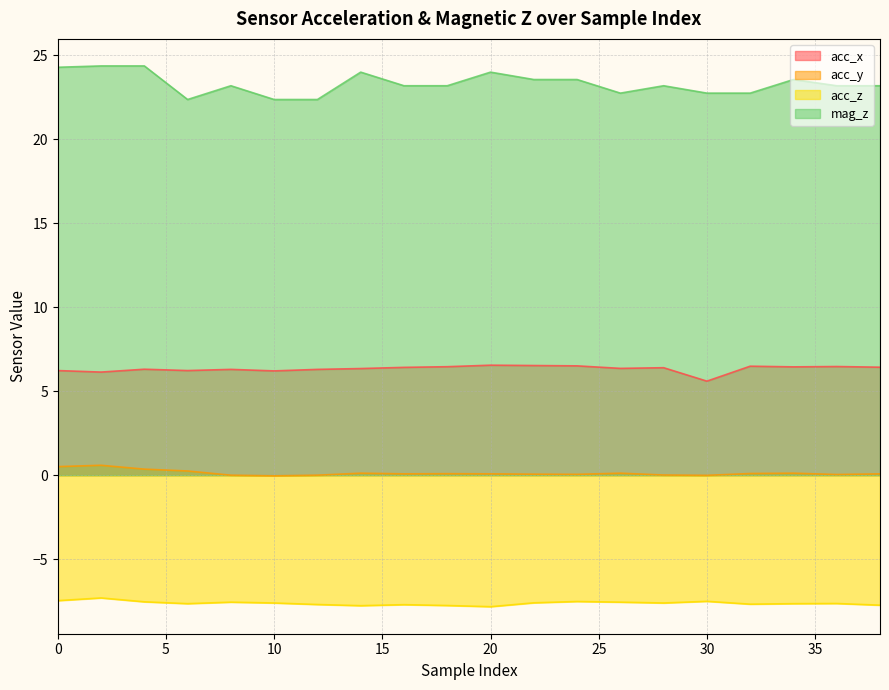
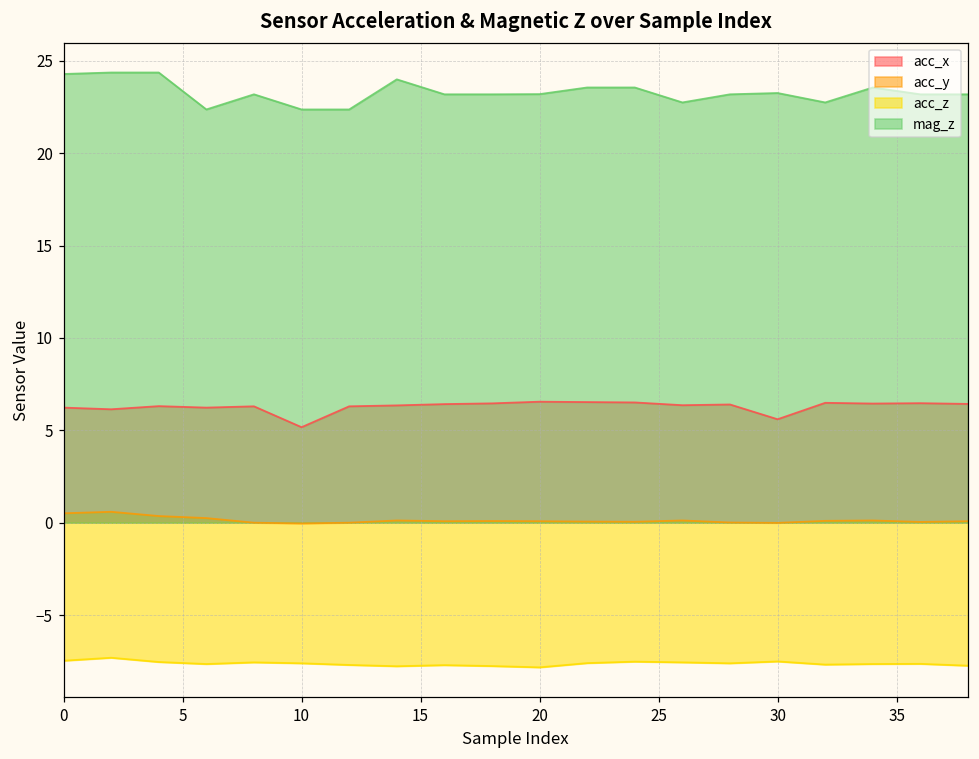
  {
    "acc_x": {
      "0": 6.2,
-     "10": 6.2,
+     "10": 5.2,
      "20": 6.6,
      "30": 5.6
    },
    "mag_z": {
      "0": 24.3,
      "10": 22.4,
-     "20": 24.0,
-     "30": 22.8
+     "20": 23.2,
+     "30": 23.3
    }
  }
